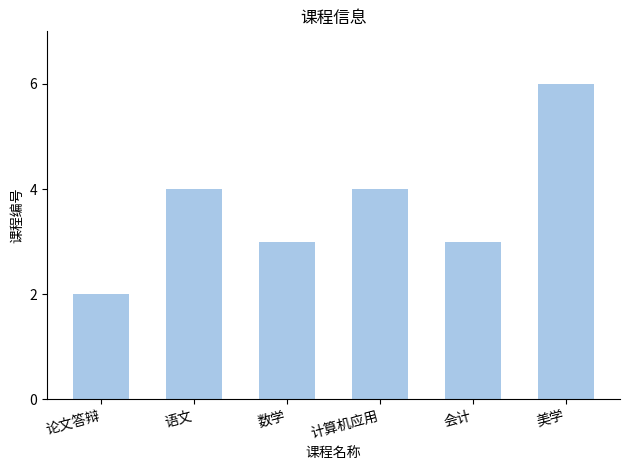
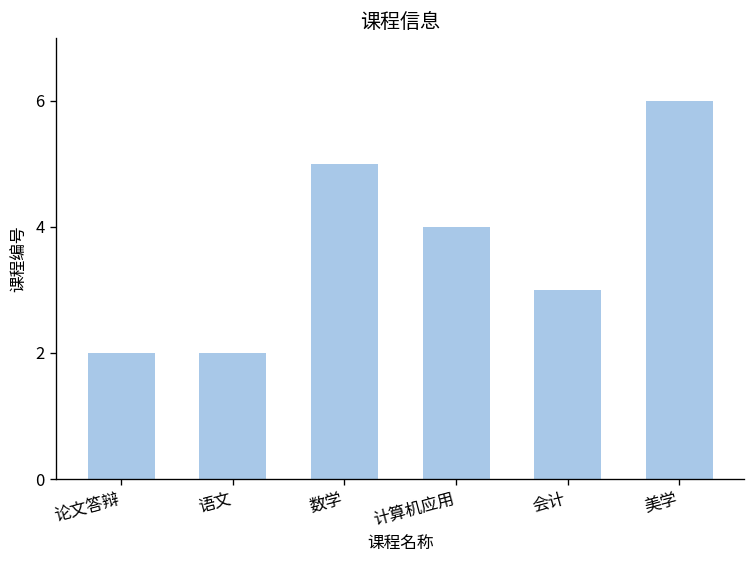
  {
    "论文答辩": 2,
-   "语文": 4,
-   "数学": 3,
+   "语文": 2,
+   "数学": 5,
    "计算机应用": 4,
    "会计": 3,
    "美学": 6
  }
